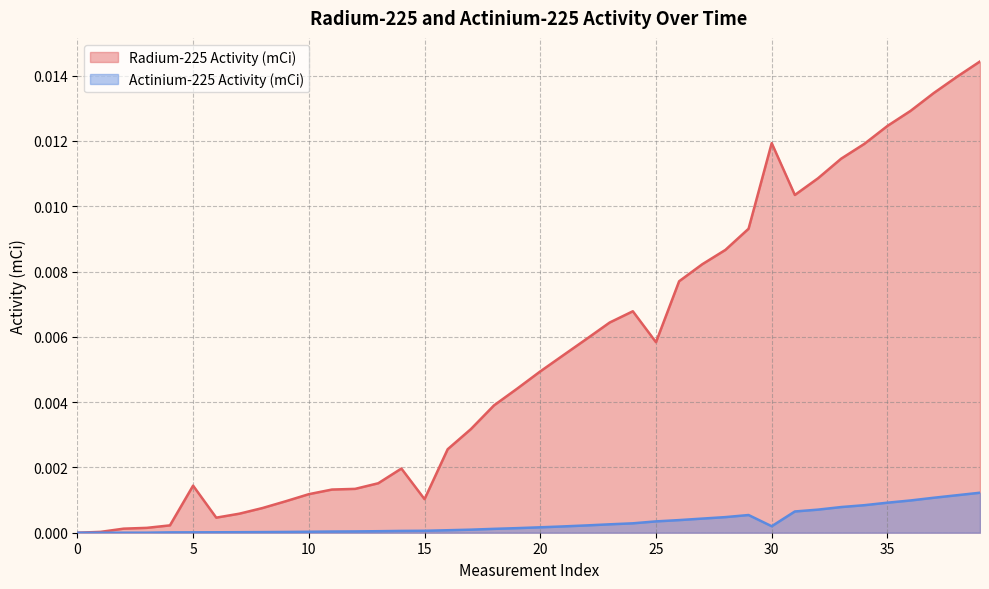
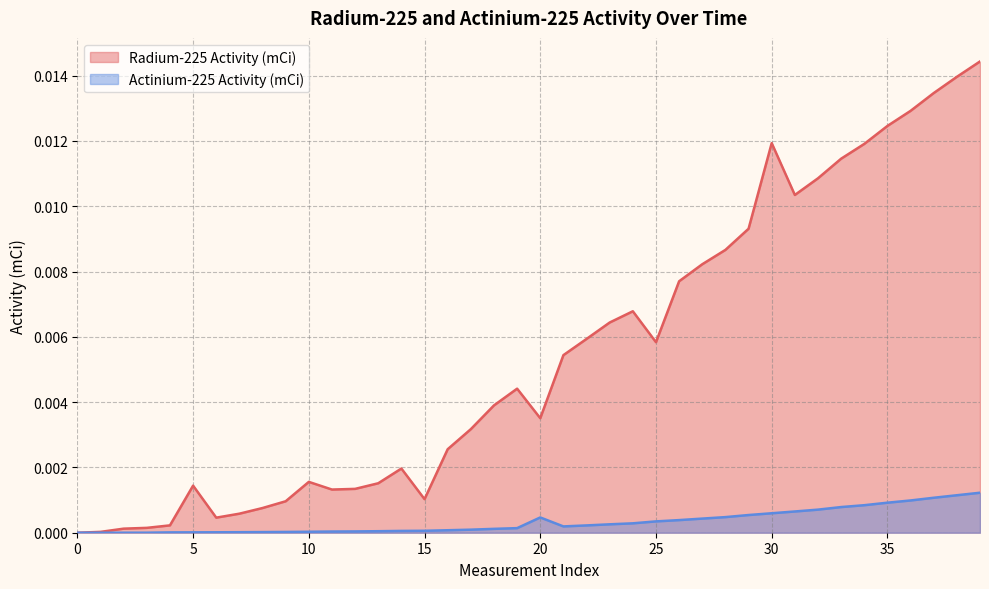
  {
    "Radium-225 Activity (mCi)": {
      "5": 0.0014,
-     "10": 0.0012,
+     "10": 0.0016,
      "15": 0.0010,
-     "20": 0.0049,
+     "20": 0.0035,
      "25": 0.0058,
      "30": 0.0119,
      "35": 0.0125
    },
    "Actinium-225 Activity (mCi)": {
      "5": 0.0000,
      "10": 0.0000,
      "15": 0.0001,
-     "20": 0.0002,
+     "20": 0.0005,
      "25": 0.0003,
-     "30": 0.0002,
+     "30": 0.0006,
      "35": 0.0009
    }
  }
